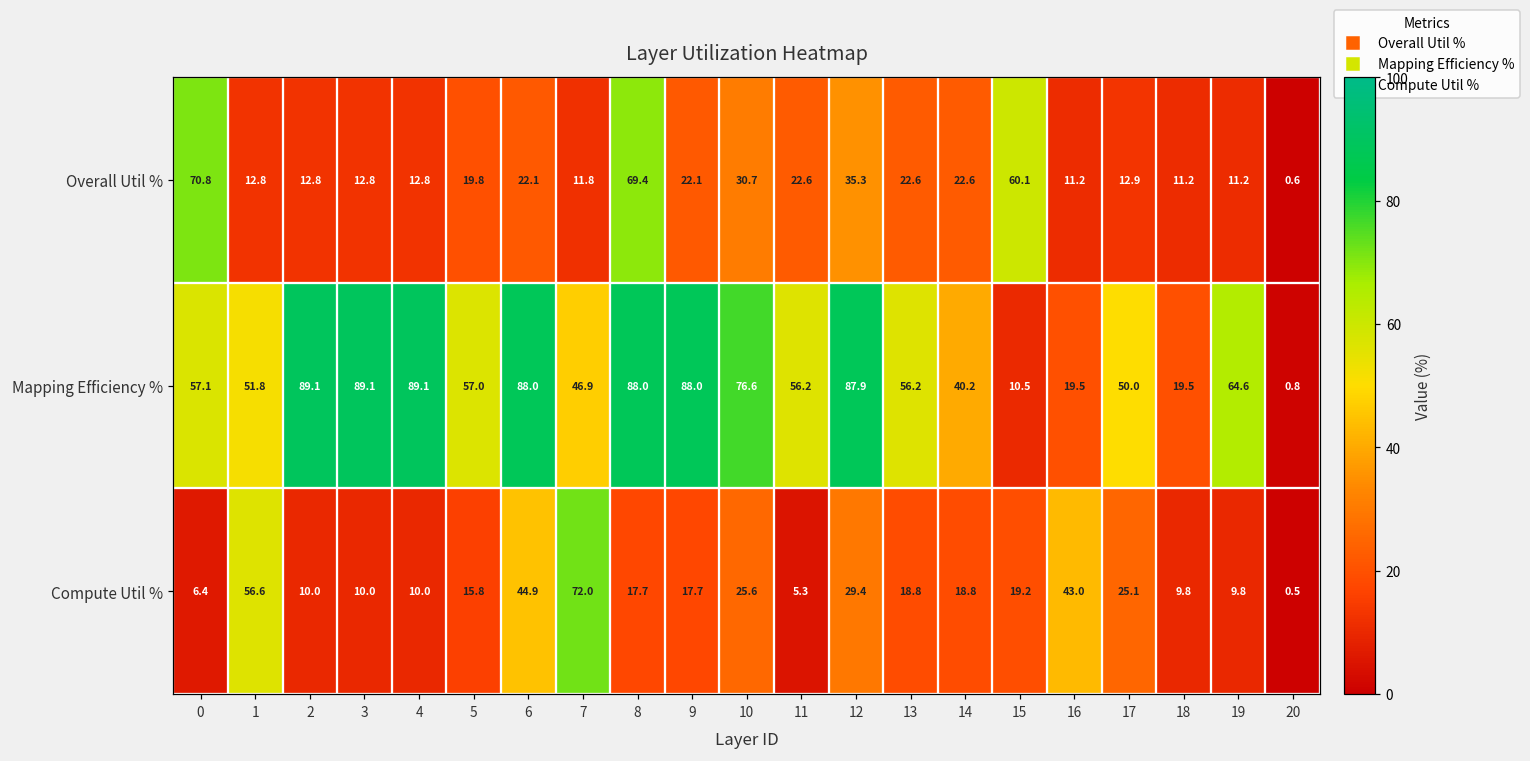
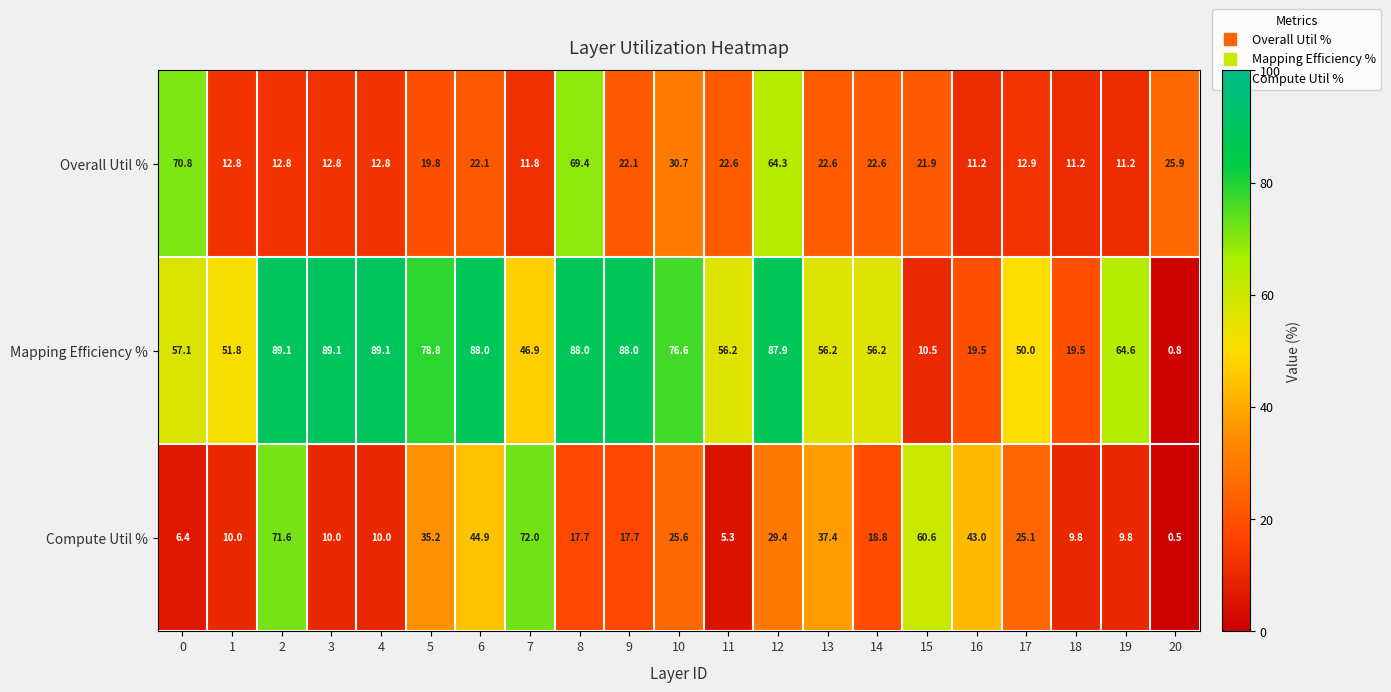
  {
    "Overall Util %": {
      "0": 70.8,
      "1": 12.8,
      "2": 12.8,
      "3": 12.8,
      "4": 12.8,
      "5": 19.8,
      "6": 22.1,
      "7": 11.8,
      "8": 69.4,
      "9": 22.1,
      "10": 30.7,
      "11": 22.6,
-     "12": 35.3,
+     "12": 64.3,
      "13": 22.6,
      "14": 22.6,
-     "15": 60.1,
+     "15": 21.9,
      "16": 11.2,
      "17": 12.9,
      "18": 11.2,
      "19": 11.2,
-     "20": 0.6
+     "20": 25.9
    },
    "Mapping Efficiency %": {
      "0": 57.1,
      "1": 51.8,
      "2": 89.1,
      "3": 89.1,
      "4": 89.1,
-     "5": 57.0,
+     "5": 78.8,
      "6": 88.0,
      "7": 46.9,
      "8": 88.0,
      "9": 88.0,
      "10": 76.6,
      "11": 56.2,
      "12": 87.9,
      "13": 56.2,
-     "14": 40.2,
+     "14": 56.2,
      "15": 10.5,
      "16": 19.5,
      "17": 50.0,
      "18": 19.5,
      "19": 64.6,
      "20": 0.8
    },
    "Compute Util %": {
      "0": 6.4,
-     "1": 56.6,
-     "2": 10.0,
+     "1": 10.0,
+     "2": 71.6,
      "3": 10.0,
      "4": 10.0,
-     "5": 15.8,
+     "5": 35.2,
      "6": 44.9,
      "7": 72.0,
      "8": 17.7,
      "9": 17.7,
      "10": 25.6,
      "11": 5.3,
      "12": 29.4,
-     "13": 18.8,
+     "13": 37.4,
      "14": 18.8,
-     "15": 19.2,
+     "15": 60.6,
      "16": 43.0,
      "17": 25.1,
      "18": 9.8,
      "19": 9.8,
      "20": 0.5
    }
  }
